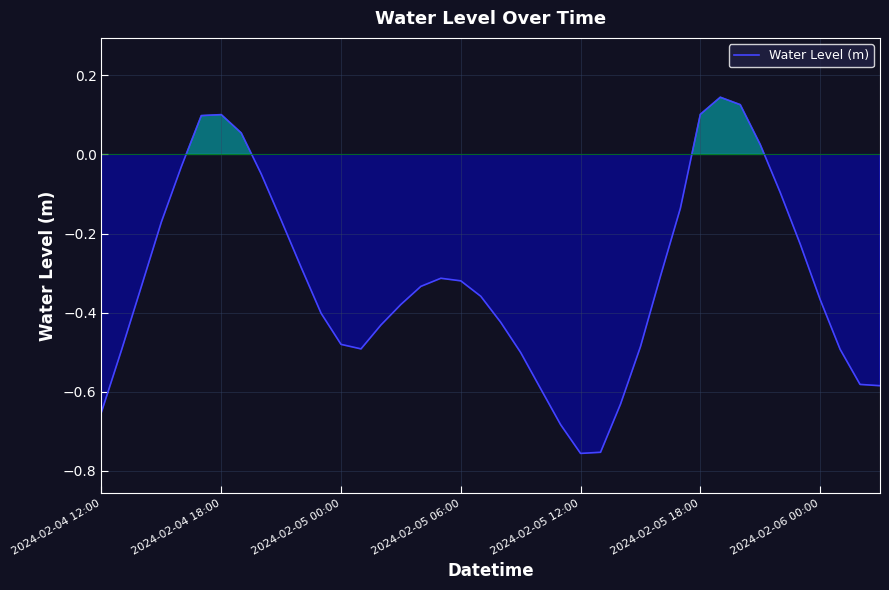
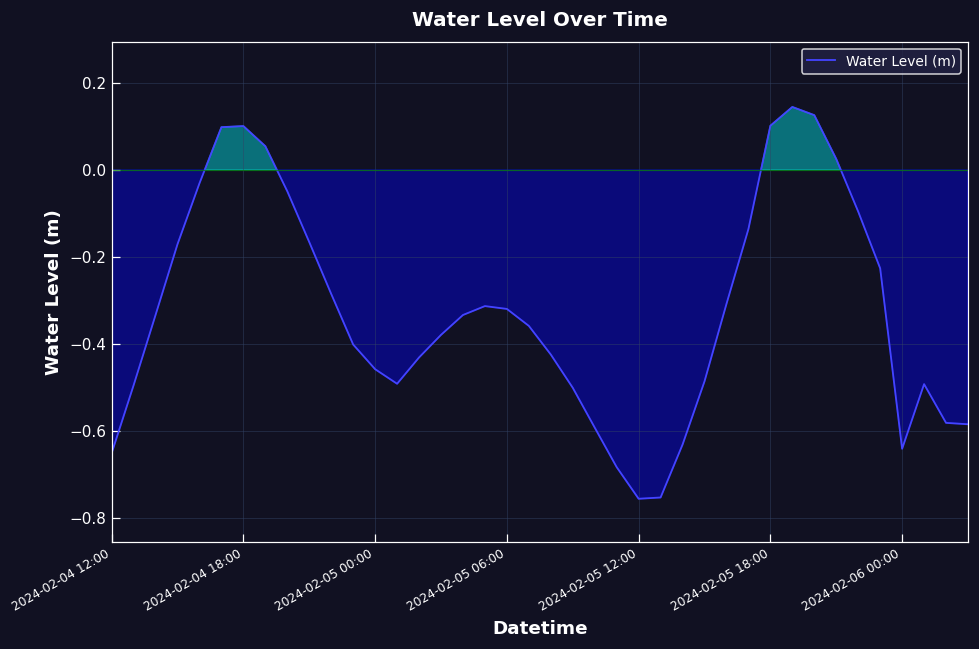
  {
    "2024-02-04 12:00": -0.65,
    "2024-02-04 18:00": 0.10,
-   "2024-02-05 00:00": -0.48,
+   "2024-02-05 00:00": -0.46,
    "2024-02-05 06:00": -0.32,
    "2024-02-05 12:00": -0.76,
    "2024-02-05 18:00": 0.10,
-   "2024-02-06 00:00": -0.37
+   "2024-02-06 00:00": -0.64
  }
